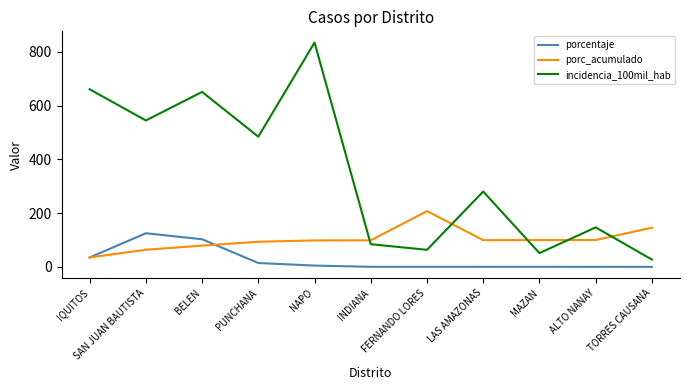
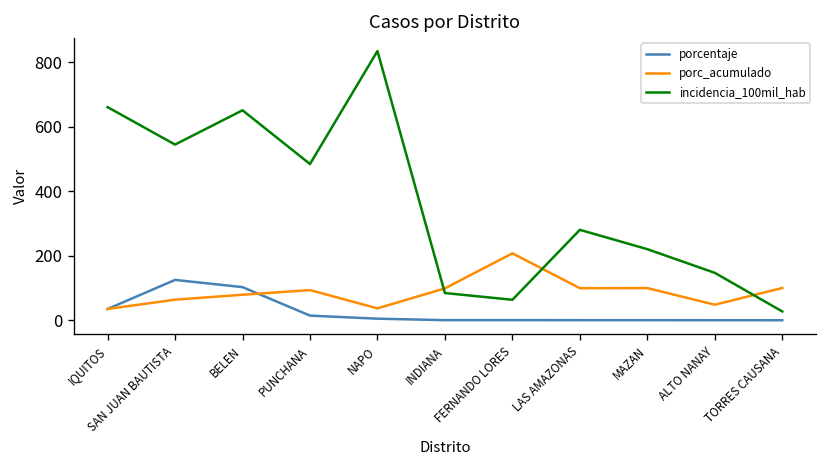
  {
    "porcentaje": {
      "SAN JUAN BAUTISTA": 130,
      "BELEN": 100,
      "PUNCHANA": 10,
      "NAPO": 0,
      "INDIANA": 0,
      "FERNANDO LORES": 0,
      "LAS AMAZONAS": 0,
      "MAZAN": 0,
      "ALTO NANAY": 0,
      "TORRES CAUSANA": 0
    },
    "porc_acumulado": {
      "SAN JUAN BAUTISTA": 60,
      "BELEN": 80,
      "PUNCHANA": 90,
-     "NAPO": 100,
+     "NAPO": 40,
      "INDIANA": 100,
      "FERNANDO LORES": 210,
      "LAS AMAZONAS": 100,
      "MAZAN": 100,
-     "ALTO NANAY": 100,
-     "TORRES CAUSANA": 150
+     "ALTO NANAY": 50,
+     "TORRES CAUSANA": 100
    },
    "incidencia_100mil_hab": {
      "IQUITOS": 660,
      "SAN JUAN BAUTISTA": 540,
      "BELEN": 650,
      "PUNCHANA": 480,
      "NAPO": 830,
      "INDIANA": 80,
      "FERNANDO LORES": 60,
      "LAS AMAZONAS": 280,
-     "MAZAN": 50,
+     "MAZAN": 220,
      "ALTO NANAY": 150,
      "TORRES CAUSANA": 30
    }
  }
